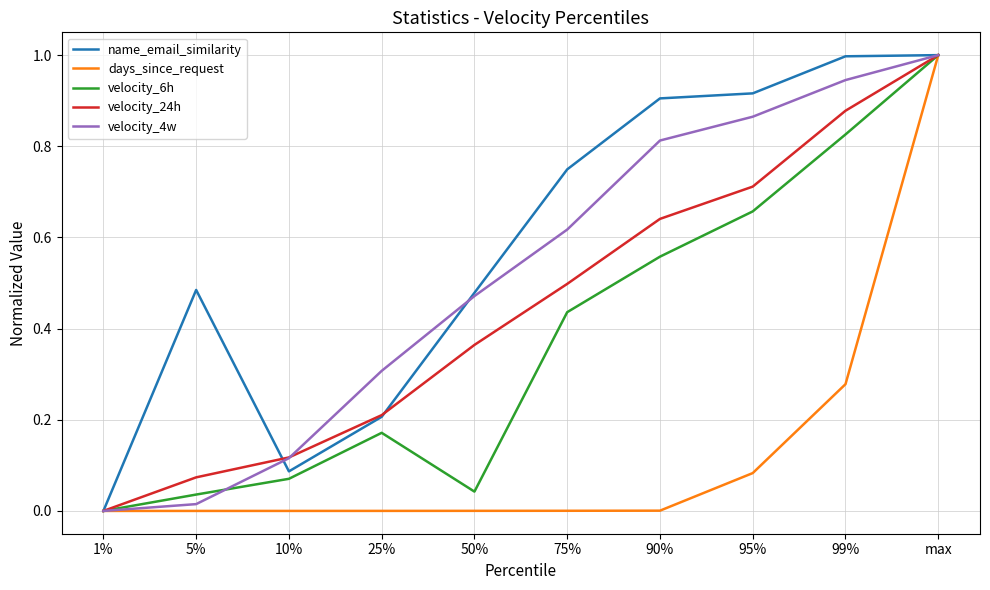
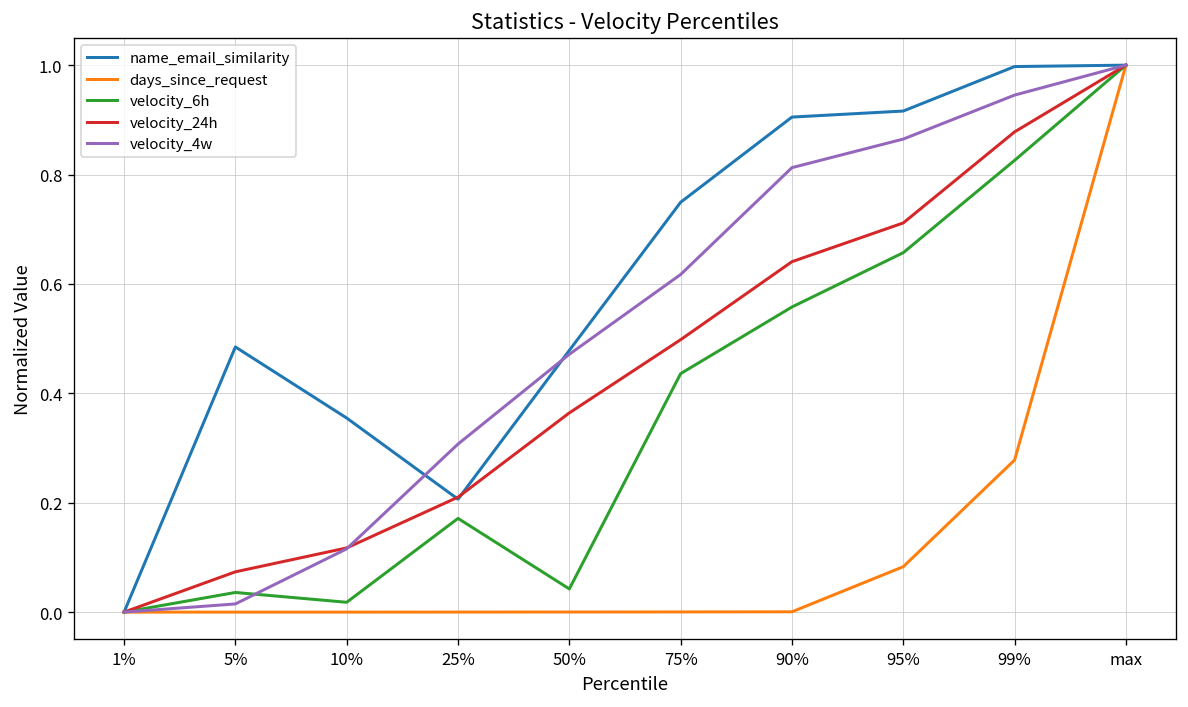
  {
    "name_email_similarity": {
      "5%": 0.48,
-     "10%": 0.09,
+     "10%": 0.35,
      "50%": 0.48,
      "75%": 0.75,
      "90%": 0.91,
      "95%": 0.92,
      "99%": 1.00
    },
    "days_since_request": {
      "5%": 0.00,
      "10%": 0.00,
      "25%": 0.00,
      "50%": 0.00,
      "75%": 0.00,
      "90%": 0.00,
      "95%": 0.08,
      "99%": 0.28
    },
    "velocity_6h": {
      "5%": 0.04,
-     "10%": 0.07,
+     "10%": 0.02,
      "25%": 0.17,
      "50%": 0.04,
      "75%": 0.44,
      "90%": 0.56,
      "95%": 0.66,
      "99%": 0.83
    },
    "velocity_24h": {
      "5%": 0.07,
      "50%": 0.36,
      "75%": 0.50,
      "90%": 0.64,
      "95%": 0.71,
      "99%": 0.88
    },
    "velocity_4w": {
      "5%": 0.01,
      "25%": 0.31,
      "50%": 0.47,
      "75%": 0.62,
      "90%": 0.81,
      "95%": 0.86,
      "99%": 0.95
    }
  }
